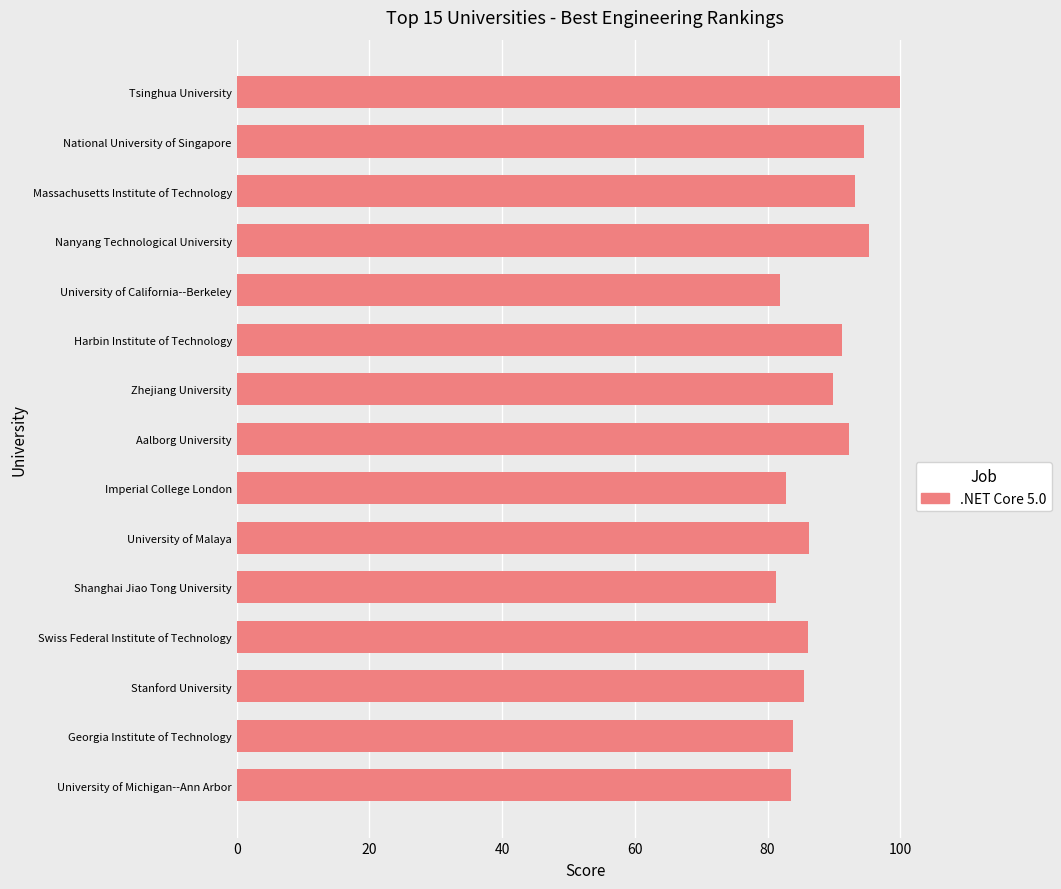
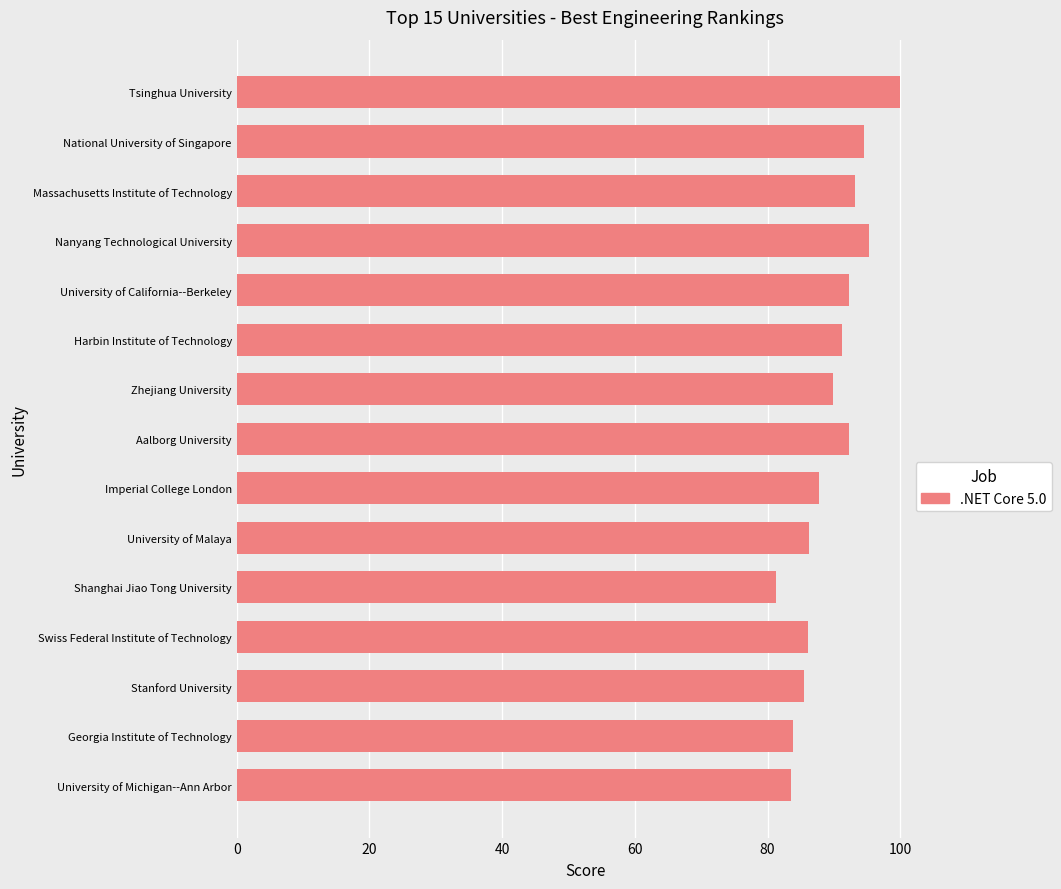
  {
    "Tsinghua University": 100,
    "National University of Singapore": 95,
    "Massachusetts Institute of Technology": 93,
    "Nanyang Technological University": 95,
-   "University of California--Berkeley": 82,
+   "University of California--Berkeley": 92,
    "Harbin Institute of Technology": 91,
    "Zhejiang University": 90,
    "Aalborg University": 92,
-   "Imperial College London": 83,
+   "Imperial College London": 88,
    "University of Malaya": 86,
    "Shanghai Jiao Tong University": 81,
    "Swiss Federal Institute of Technology": 86,
    "Stanford University": 86,
    "Georgia Institute of Technology": 84,
    "University of Michigan--Ann Arbor": 84
  }
